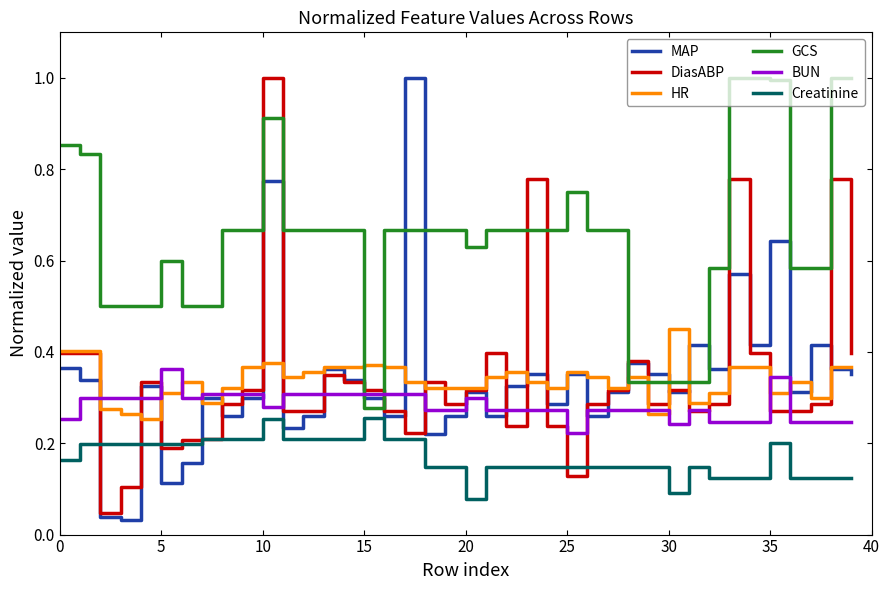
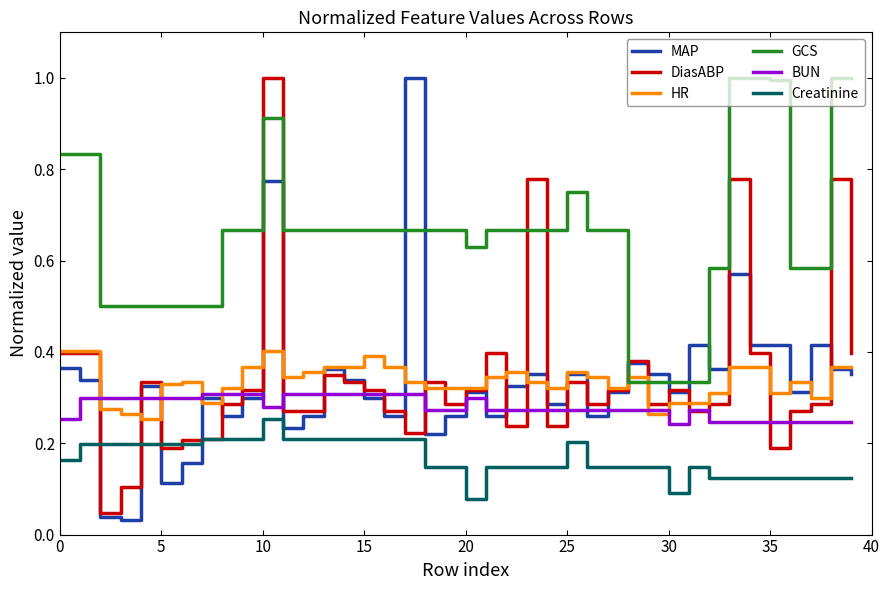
  {
    "MAP": {
      "0": 0.36,
      "5": 0.11,
      "10": 0.77,
      "15": 0.30,
      "20": 0.31,
      "25": 0.35,
      "30": 0.31,
-     "35": 0.64
+     "35": 0.42
    },
    "DiasABP": {
      "5": 0.19,
      "10": 1.00,
      "15": 0.32,
-     "25": 0.13,
+     "25": 0.33,
      "30": 0.32,
-     "35": 0.27
+     "35": 0.19
    },
    "HR": {
-     "5": 0.31,
-     "10": 0.37,
-     "15": 0.37,
+     "5": 0.33,
+     "10": 0.40,
+     "15": 0.39,
      "25": 0.36,
-     "30": 0.45,
+     "30": 0.29,
      "35": 0.31
    },
    "GCS": {
-     "0": 0.85,
-     "5": 0.6,
+     "0": 0.83,
+     "5": 0.5,
      "10": 0.91,
-     "15": 0.28,
+     "15": 0.67,
      "20": 0.63,
      "25": 0.75,
      "30": 0.33
    },
    "BUN": {
      "0": 0.25,
-     "5": 0.36,
+     "5": 0.30,
      "10": 0.28,
      "15": 0.31,
      "20": 0.30,
-     "25": 0.22,
+     "25": 0.27,
      "30": 0.24,
-     "35": 0.35
+     "35": 0.25
    },
    "Creatinine": {
      "0": 0.16,
      "5": 0.20,
      "10": 0.25,
-     "15": 0.26,
+     "15": 0.21,
      "20": 0.08,
-     "25": 0.15,
+     "25": 0.20,
      "30": 0.09,
-     "35": 0.20
+     "35": 0.12
    }
  }
